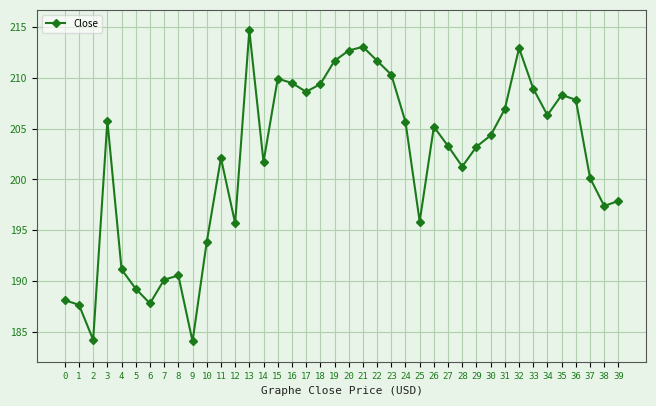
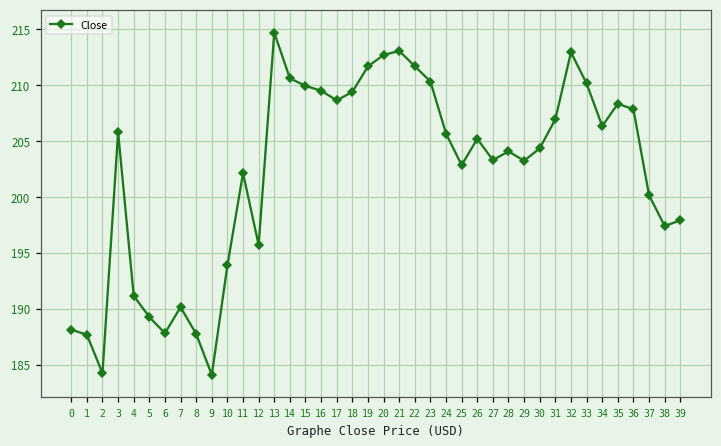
  {
    "0": 188.1,
    "1": 187.7,
    "2": 184.2,
    "3": 205.8,
    "4": 191.1,
    "5": 189.3,
    "6": 187.8,
    "7": 190.1,
-   "8": 190.6,
+   "8": 187.7,
    "9": 184.1,
    "10": 193.9,
    "11": 202.1,
    "12": 195.7,
    "13": 214.7,
-   "14": 201.7,
+   "14": 210.6,
    "15": 209.9,
    "16": 209.5,
    "17": 208.6,
    "18": 209.4,
    "19": 211.7,
    "20": 212.7,
    "21": 213.0,
    "22": 211.7,
    "23": 210.3,
    "24": 205.6,
-   "25": 195.9,
+   "25": 202.8,
    "26": 205.2,
    "27": 203.3,
-   "28": 201.3,
+   "28": 204.1,
    "29": 203.2,
    "30": 204.3,
    "31": 206.9,
    "32": 212.9,
-   "33": 208.9,
+   "33": 210.1,
    "34": 206.3,
    "35": 208.3,
    "36": 207.8,
    "37": 200.1,
    "38": 197.4,
    "39": 197.9
  }
